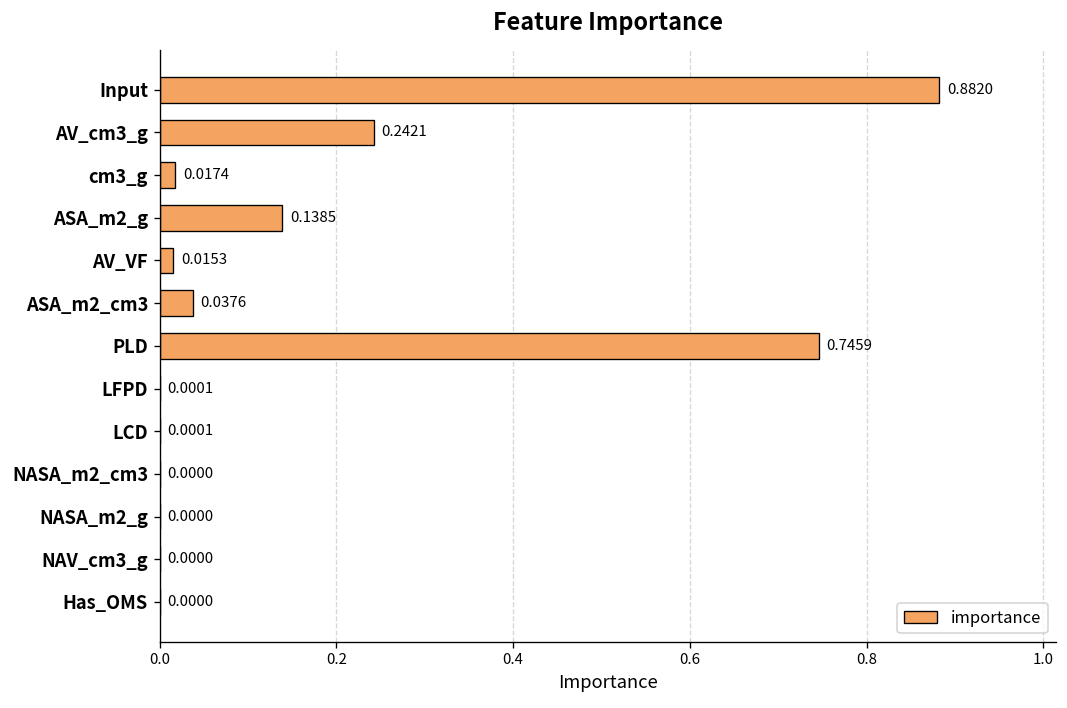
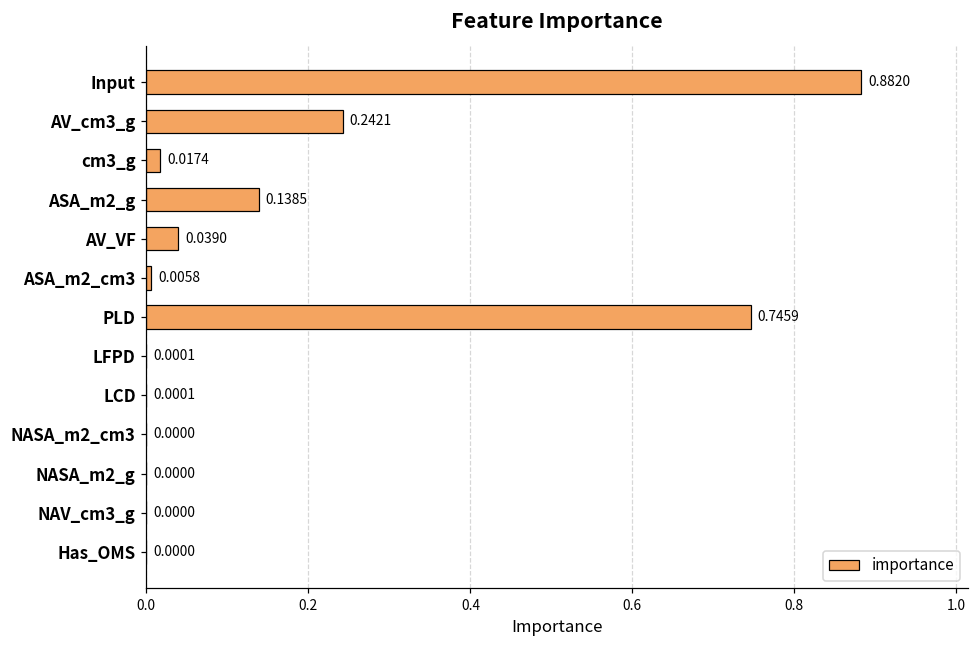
  {
    "Input": 0.8820,
    "AV_cm3_g": 0.2421,
    "cm3_g": 0.0174,
    "ASA_m2_g": 0.1385,
-   "AV_VF": 0.0153,
-   "ASA_m2_cm3": 0.0376,
+   "AV_VF": 0.0390,
+   "ASA_m2_cm3": 0.0058,
    "PLD": 0.7459,
    "LFPD": 0.0001,
    "LCD": 0.0001,
    "NASA_m2_cm3": 0.0000,
    "NASA_m2_g": 0.0000,
    "NAV_cm3_g": 0.0000,
    "Has_OMS": 0.0000
  }
